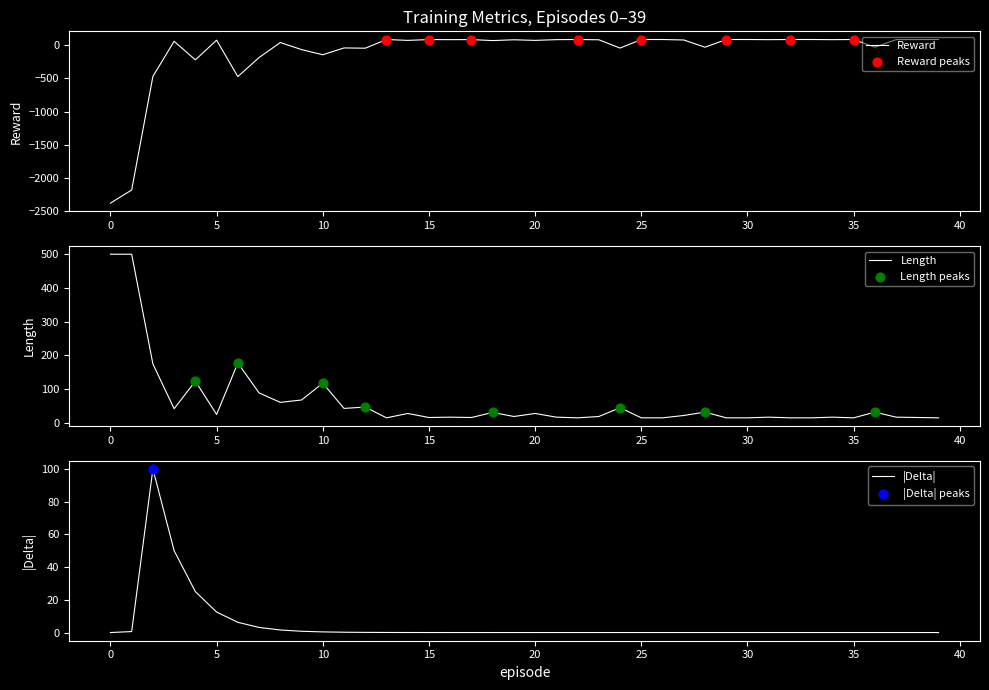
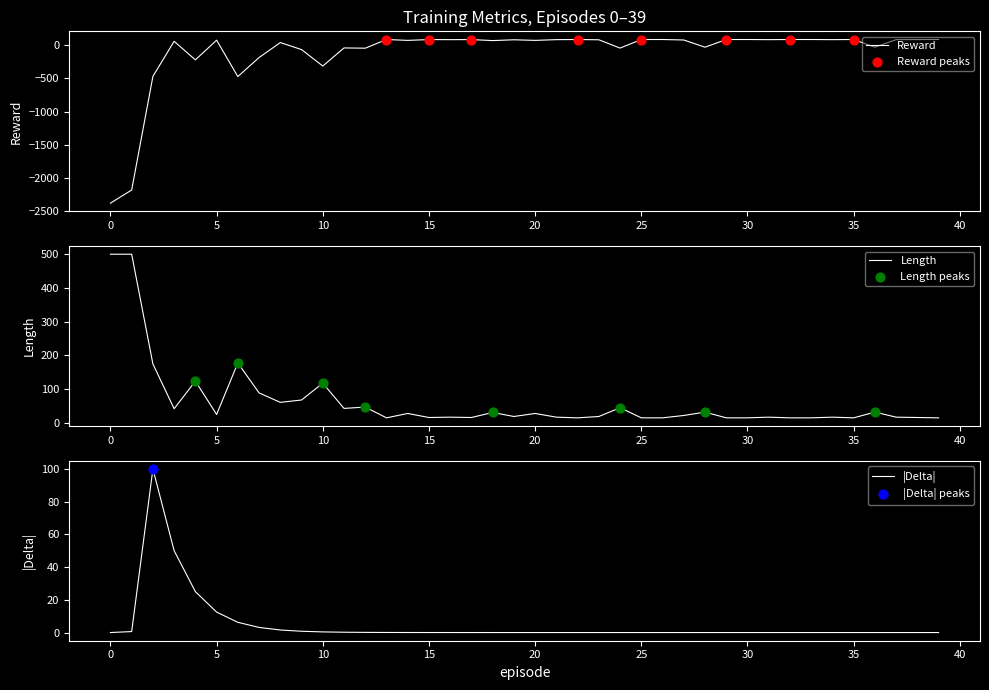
  {
    "Training Metrics, Episodes 0–39": {
      "Reward": {
        "0": -2400,
        "5": 100,
-       "10": -100,
+       "10": -300,
        "20": 100,
        "30": 100
      }
    }
  }
